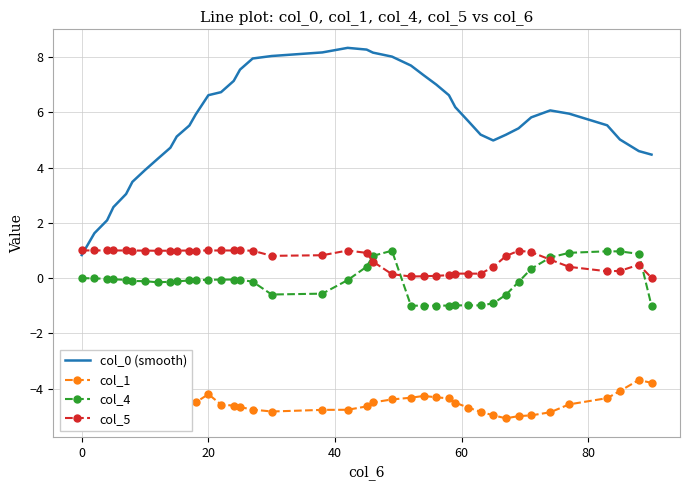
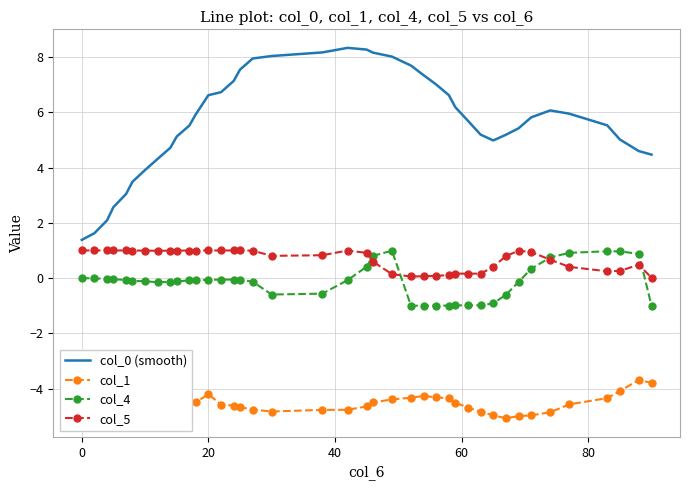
  {
    "col_0 (smooth)": {
-     "0": 0.8,
+     "0": 1.4,
      "20": 6.6
    },
    "col_1": {
      "20": -4.2
    },
    "col_4": {
      "0": 0.0,
      "20": -0.1
    },
    "col_5": {
      "0": 1.0,
      "20": 1.0
    }
  }
